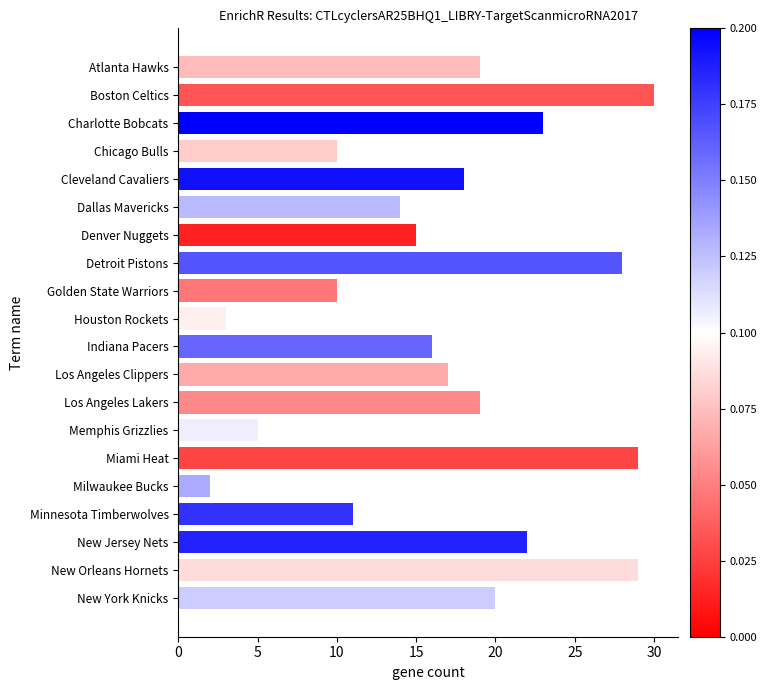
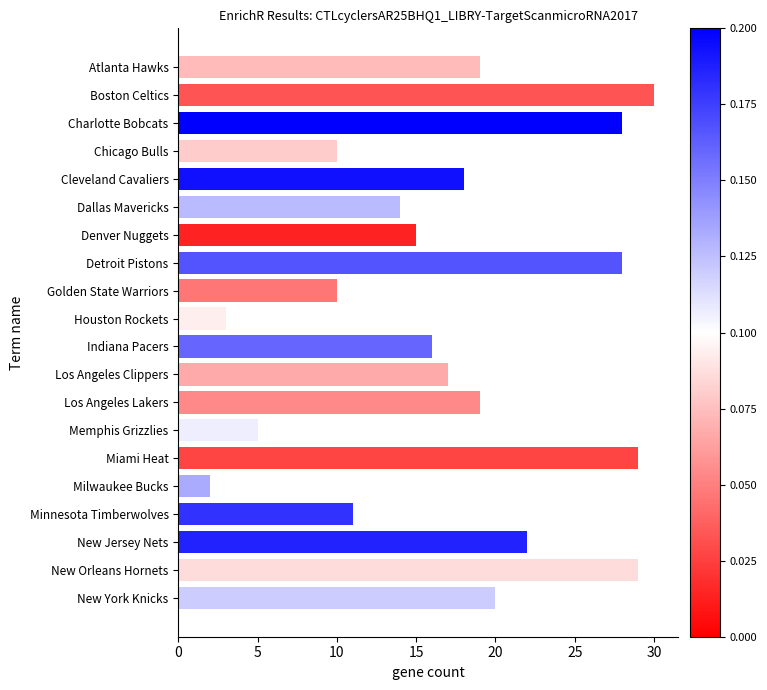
  {
    "Atlanta Hawks": 19,
    "Boston Celtics": 30,
-   "Charlotte Bobcats": 23,
+   "Charlotte Bobcats": 28,
    "Chicago Bulls": 10,
    "Cleveland Cavaliers": 18,
    "Dallas Mavericks": 14,
    "Denver Nuggets": 15,
    "Detroit Pistons": 28,
    "Golden State Warriors": 10,
    "Houston Rockets": 3,
    "Indiana Pacers": 16,
    "Los Angeles Clippers": 17,
    "Los Angeles Lakers": 19,
    "Memphis Grizzlies": 5,
    "Miami Heat": 29,
    "Milwaukee Bucks": 2,
    "Minnesota Timberwolves": 11,
    "New Jersey Nets": 22,
    "New Orleans Hornets": 29,
    "New York Knicks": 20
  }
